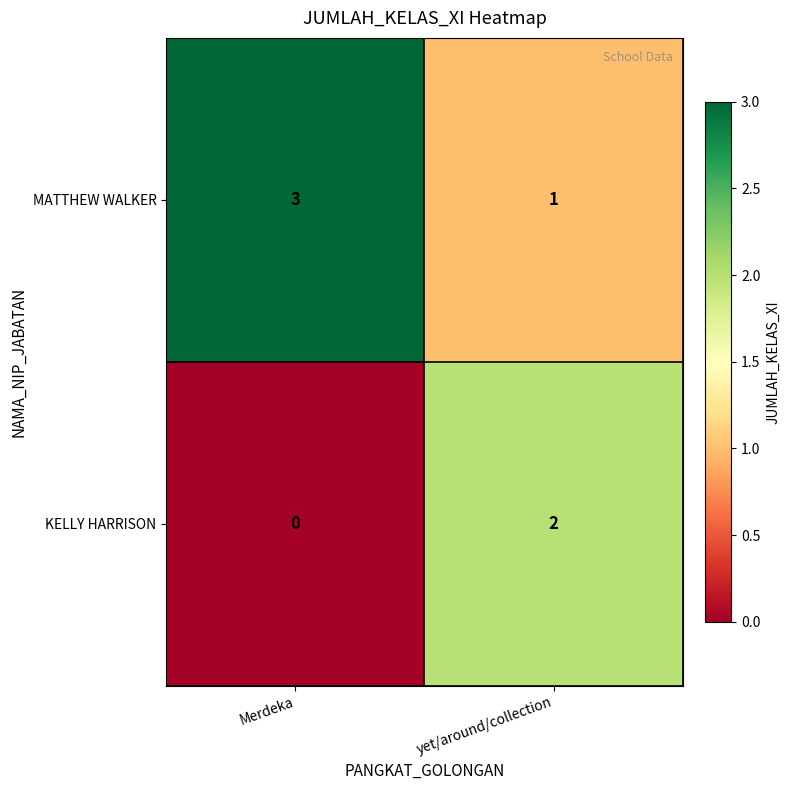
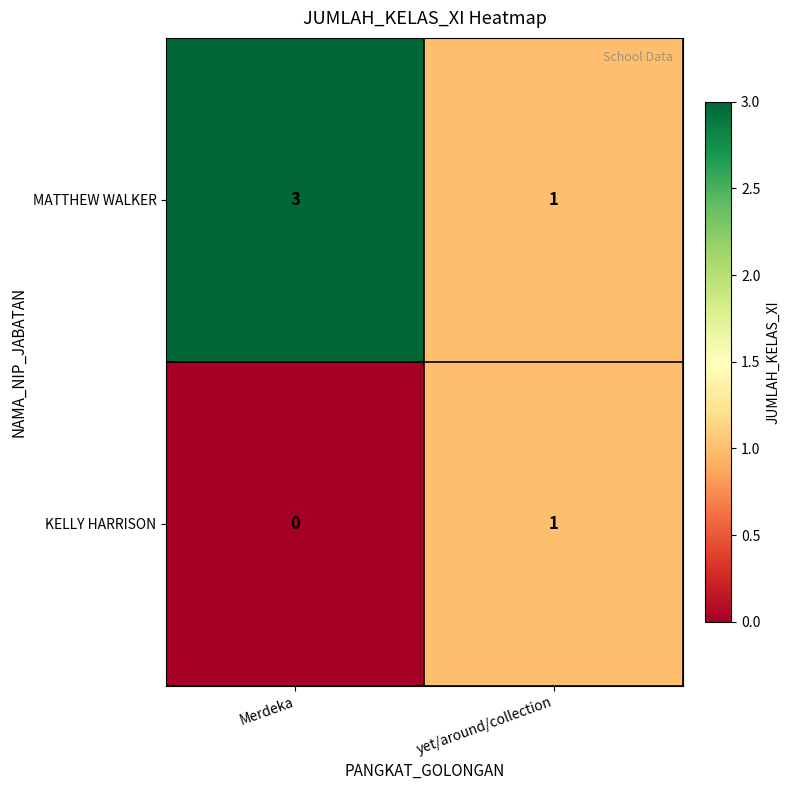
  {
    "KELLY HARRISON": {
-     "yet/around/collection": 2
+     "yet/around/collection": 1
    }
  }
